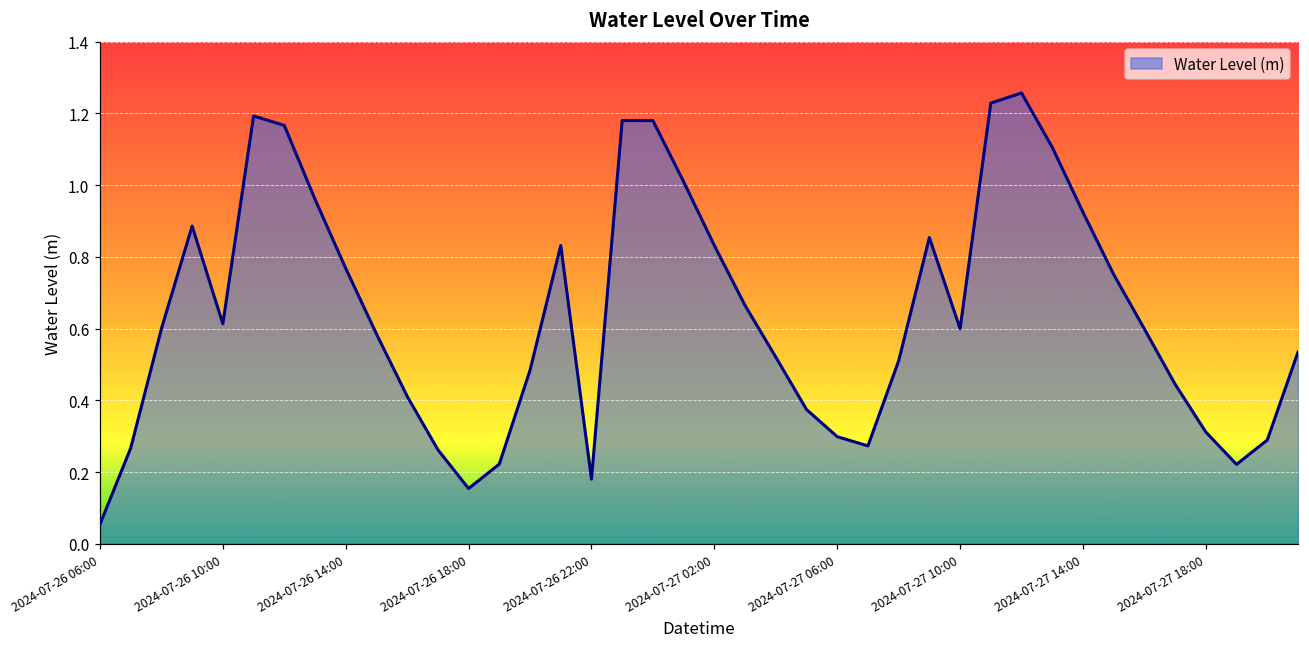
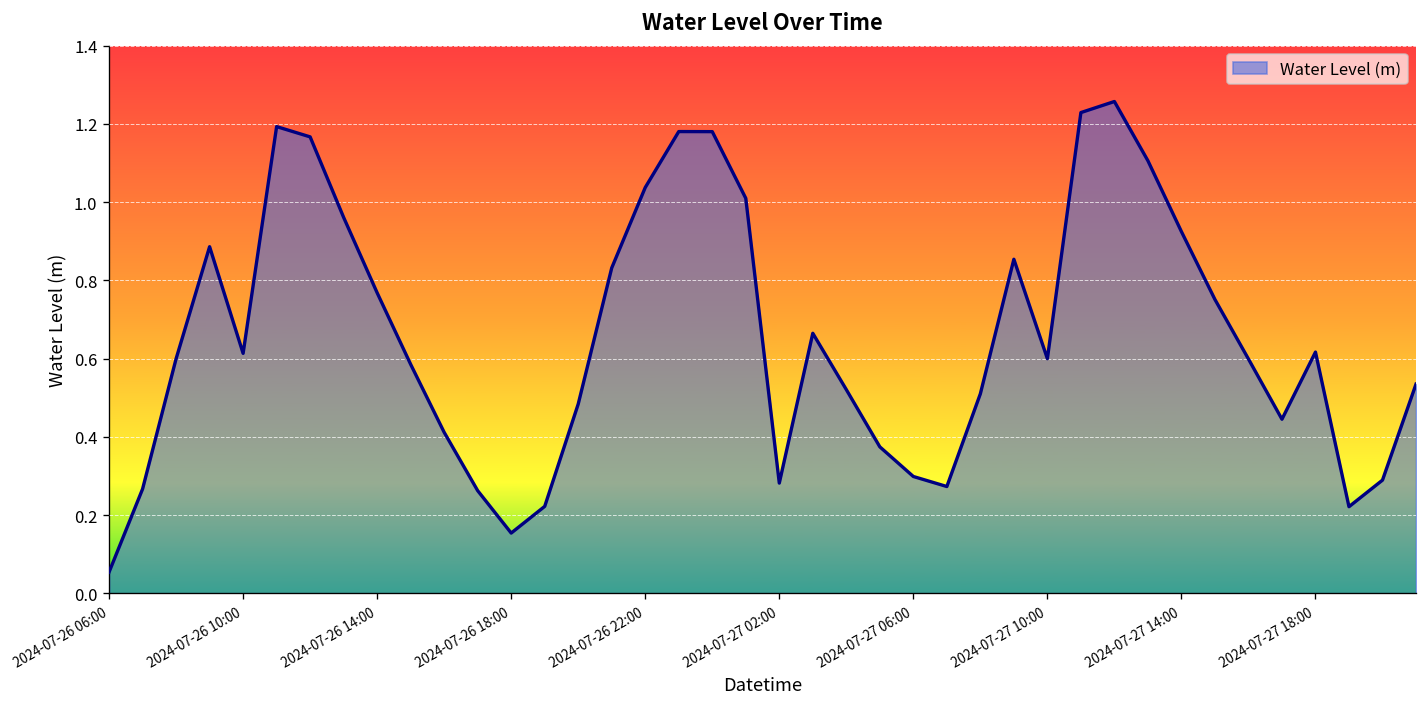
  {
    "2024-07-26 06:00": 0.05,
    "2024-07-26 10:00": 0.61,
    "2024-07-26 14:00": 0.77,
    "2024-07-26 18:00": 0.15,
-   "2024-07-26 22:00": 0.18,
-   "2024-07-27 02:00": 0.83,
+   "2024-07-26 22:00": 1.04,
+   "2024-07-27 02:00": 0.28,
    "2024-07-27 06:00": 0.30,
    "2024-07-27 10:00": 0.60,
    "2024-07-27 14:00": 0.92,
-   "2024-07-27 18:00": 0.31
+   "2024-07-27 18:00": 0.62
  }
